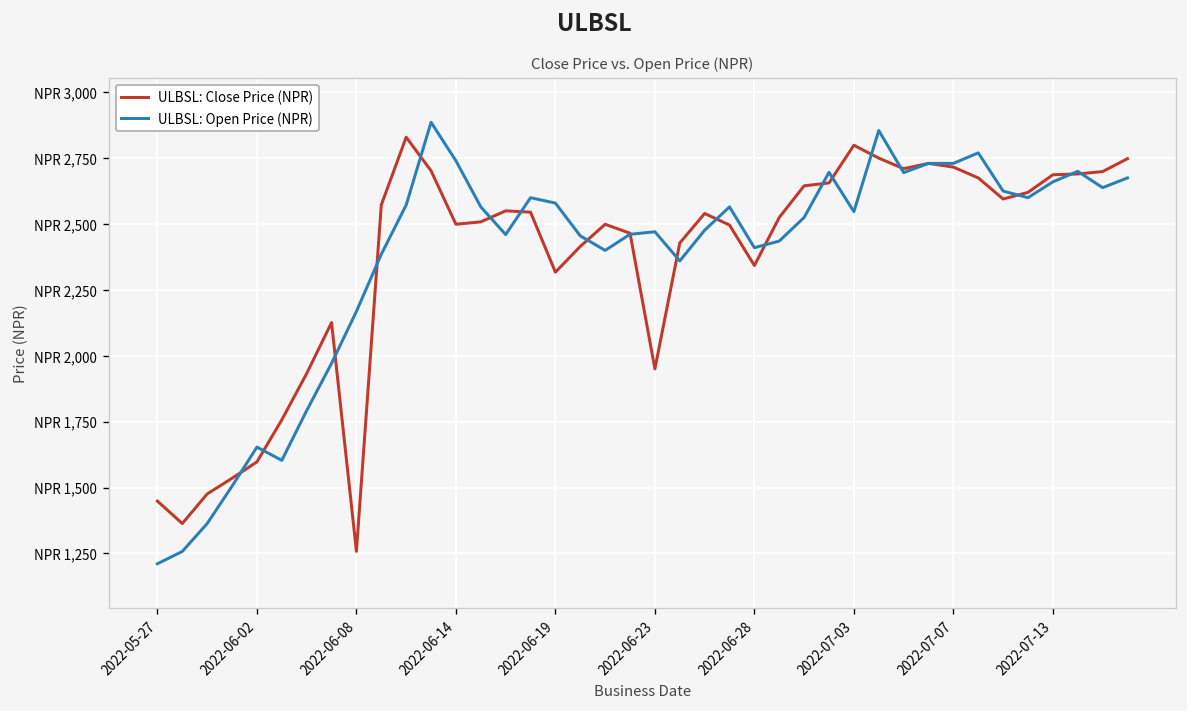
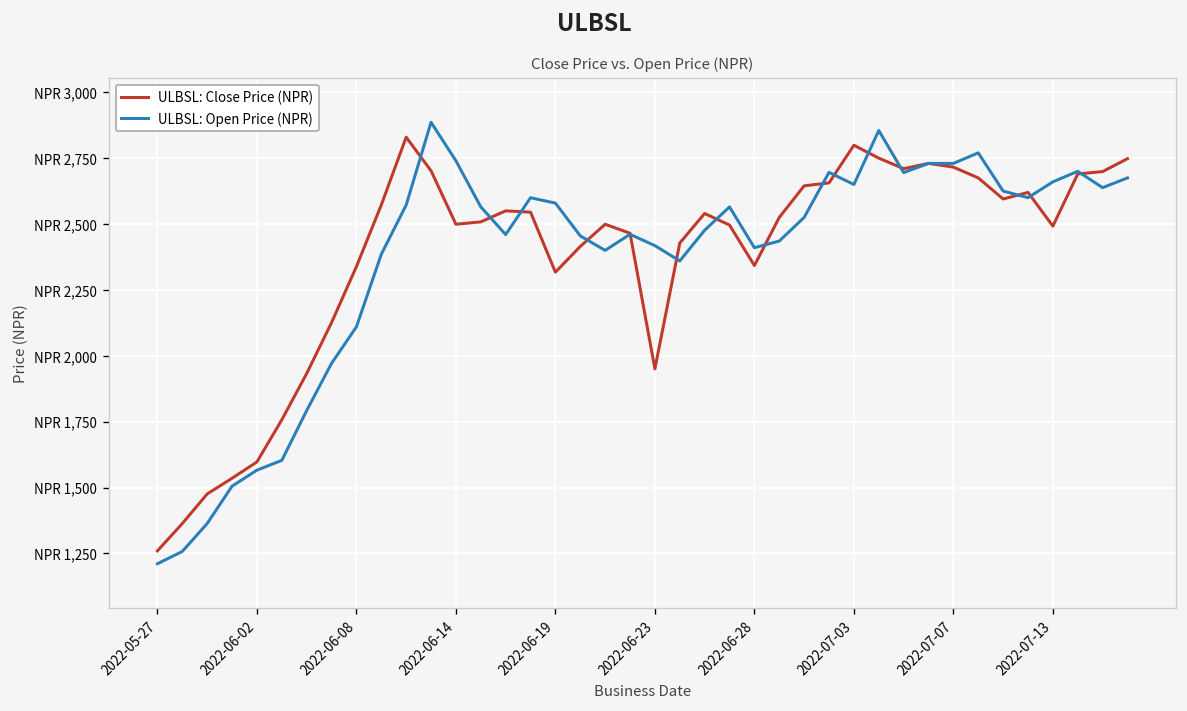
  {
    "ULBSL: Close Price (NPR)": {
-     "2022-05-27": "NPR 1,450",
+     "2022-05-27": "NPR 1,260",
      "2022-06-02": "NPR 1,600",
-     "2022-06-08": "NPR 1,260",
+     "2022-06-08": "NPR 2,340",
      "2022-06-14": "NPR 2,500",
      "2022-06-19": "NPR 2,320",
      "2022-06-23": "NPR 1,950",
      "2022-06-28": "NPR 2,340",
      "2022-07-03": "NPR 2,800",
      "2022-07-07": "NPR 2,720",
-     "2022-07-13": "NPR 2,690"
+     "2022-07-13": "NPR 2,490"
    },
    "ULBSL: Open Price (NPR)": {
      "2022-05-27": "NPR 1,210",
-     "2022-06-02": "NPR 1,650",
-     "2022-06-08": "NPR 2,170",
+     "2022-06-02": "NPR 1,570",
+     "2022-06-08": "NPR 2,110",
      "2022-06-14": "NPR 2,740",
      "2022-06-19": "NPR 2,580",
-     "2022-06-23": "NPR 2,470",
+     "2022-06-23": "NPR 2,420",
      "2022-06-28": "NPR 2,410",
-     "2022-07-03": "NPR 2,550",
+     "2022-07-03": "NPR 2,650",
      "2022-07-07": "NPR 2,730",
      "2022-07-13": "NPR 2,660"
    }
  }
